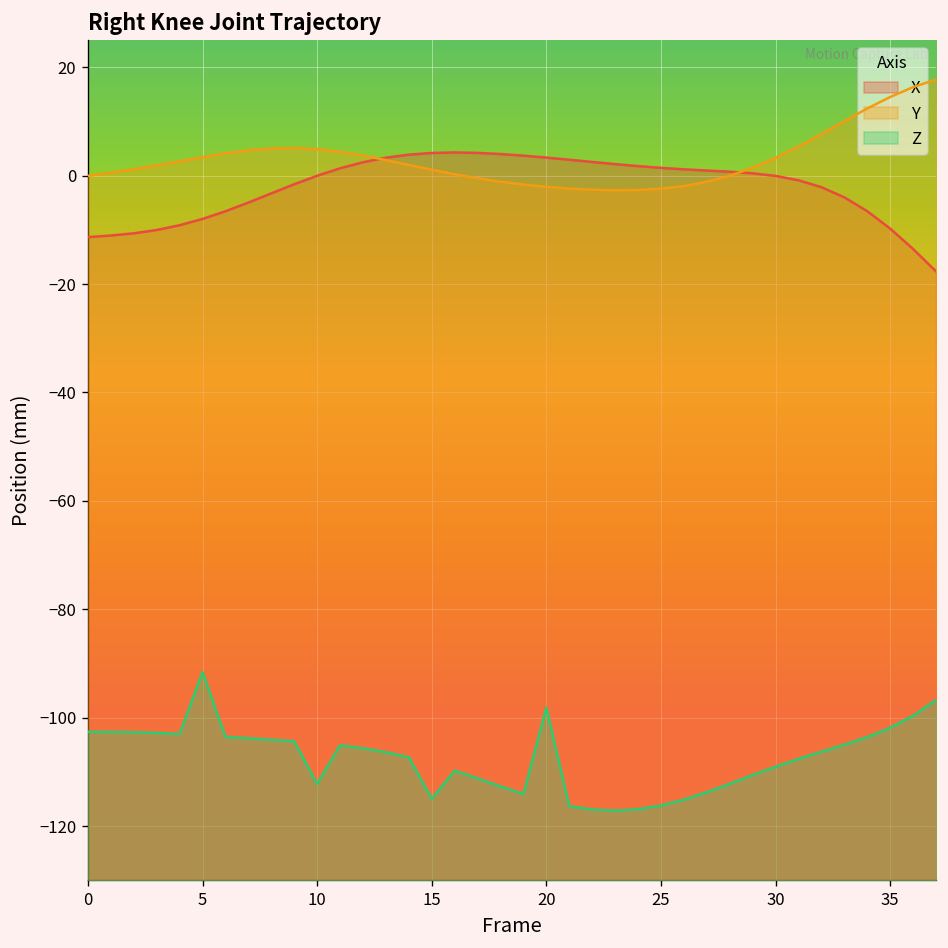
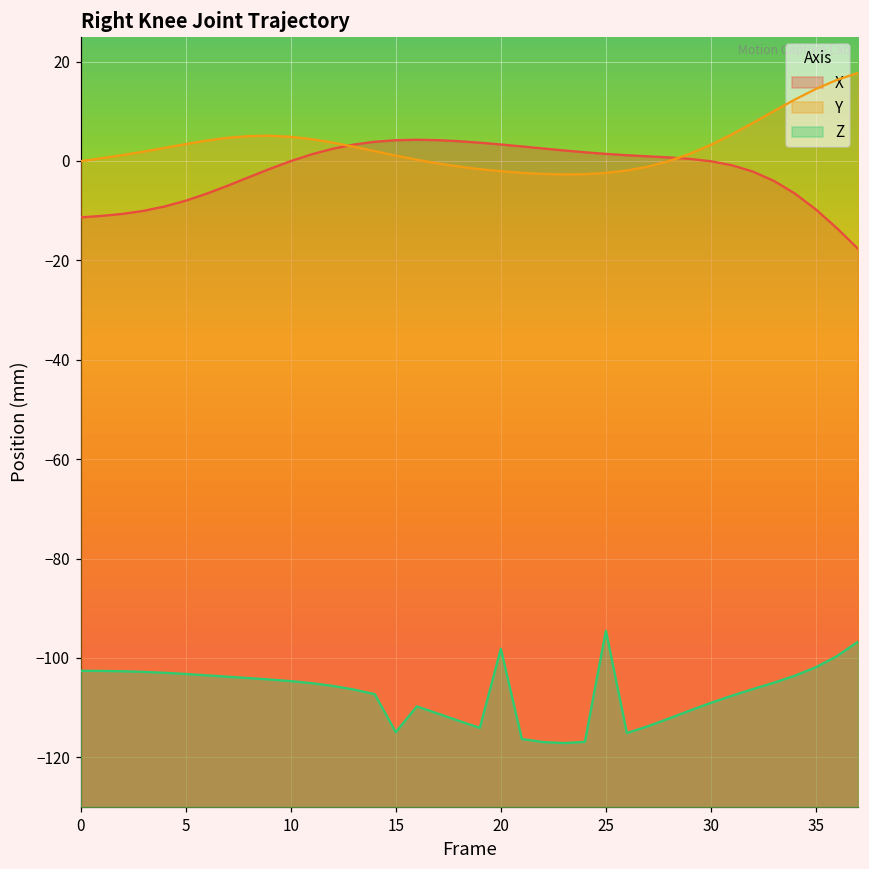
  {
    "Z": {
      "0": -103,
-     "5": -92,
-     "10": -112,
+     "5": -103,
+     "10": -105,
      "15": -115,
      "20": -98,
-     "25": -116,
+     "25": -95,
      "30": -109,
      "35": -102
    }
  }
